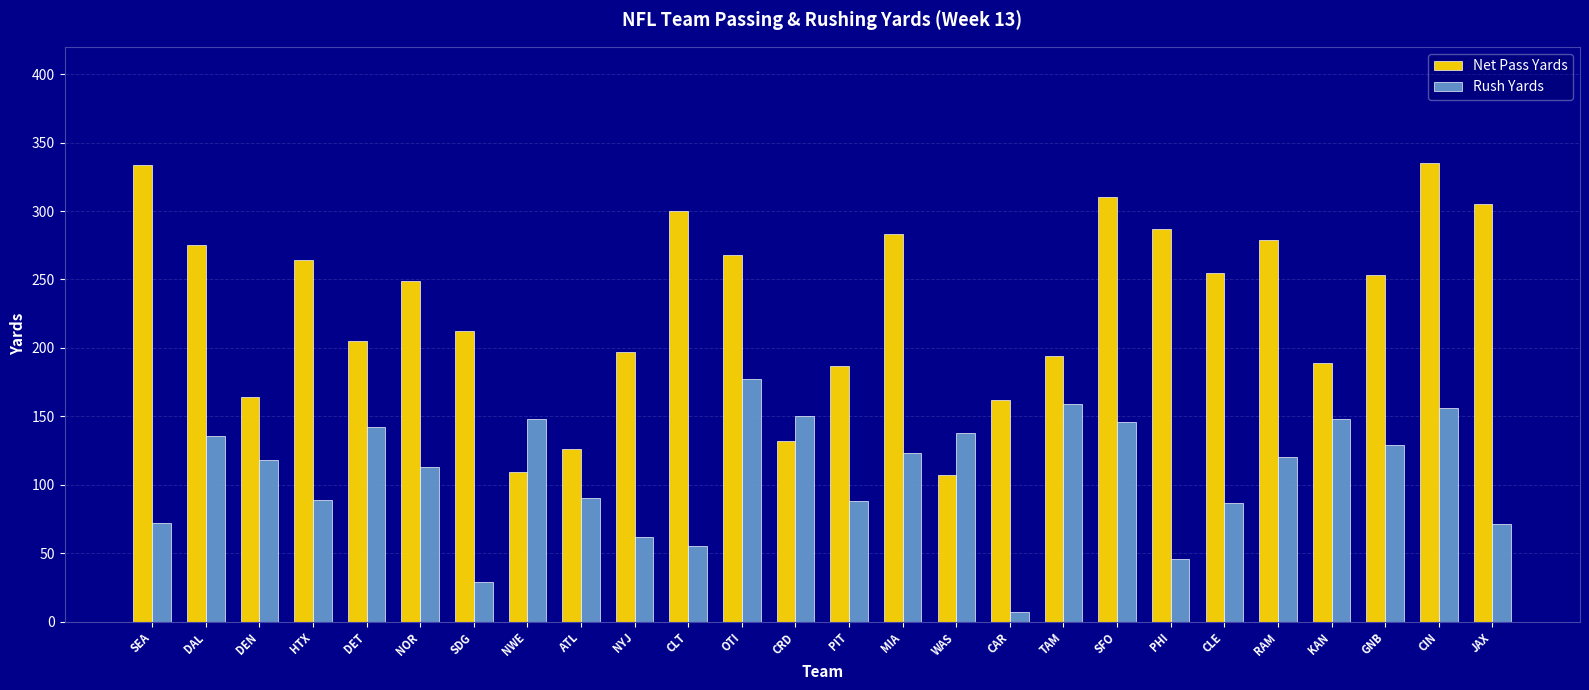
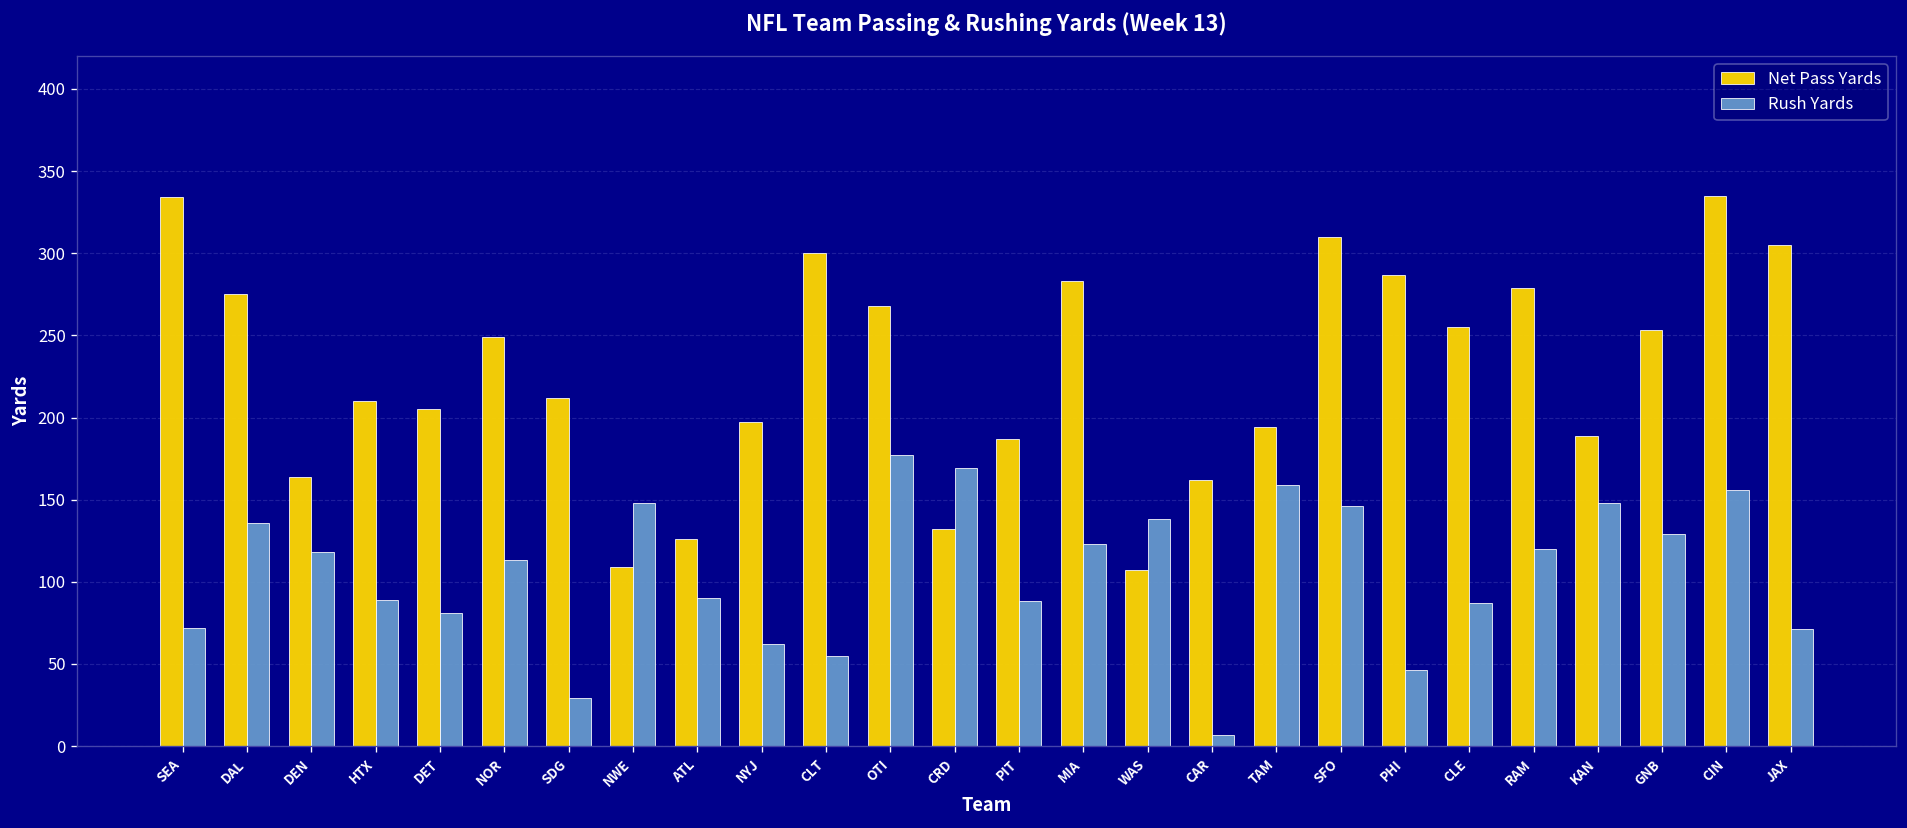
  {
    "Net Pass Yards": {
      "SEA": 334,
      "DAL": 275,
      "DEN": 164,
-     "HTX": 264,
+     "HTX": 210,
      "DET": 205,
      "NOR": 249,
      "SDG": 212,
      "NWE": 109,
      "ATL": 126,
      "NYJ": 197,
      "CLT": 300,
      "OTI": 268,
      "CRD": 132,
      "PIT": 187,
      "MIA": 283,
      "WAS": 107,
      "CAR": 162,
      "TAM": 194,
      "SFO": 310,
      "PHI": 287,
      "CLE": 255,
      "RAM": 279,
      "KAN": 189,
      "GNB": 253,
      "CIN": 335,
      "JAX": 305
    },
    "Rush Yards": {
      "SEA": 72,
      "DAL": 136,
      "DEN": 118,
      "HTX": 89,
-     "DET": 142,
+     "DET": 81,
      "NOR": 113,
      "SDG": 29,
      "NWE": 148,
      "ATL": 90,
      "NYJ": 62,
      "CLT": 55,
      "OTI": 177,
-     "CRD": 150,
+     "CRD": 169,
      "PIT": 88,
      "MIA": 123,
      "WAS": 138,
      "CAR": 7,
      "TAM": 159,
      "SFO": 146,
      "PHI": 46,
      "CLE": 87,
      "RAM": 120,
      "KAN": 148,
      "GNB": 129,
      "CIN": 156,
      "JAX": 71
    }
  }
